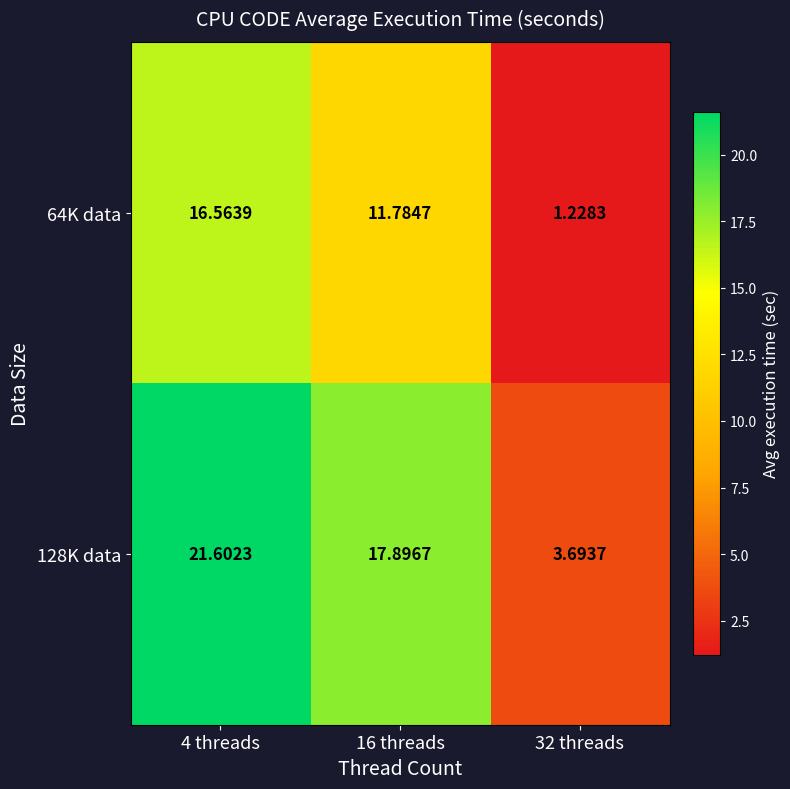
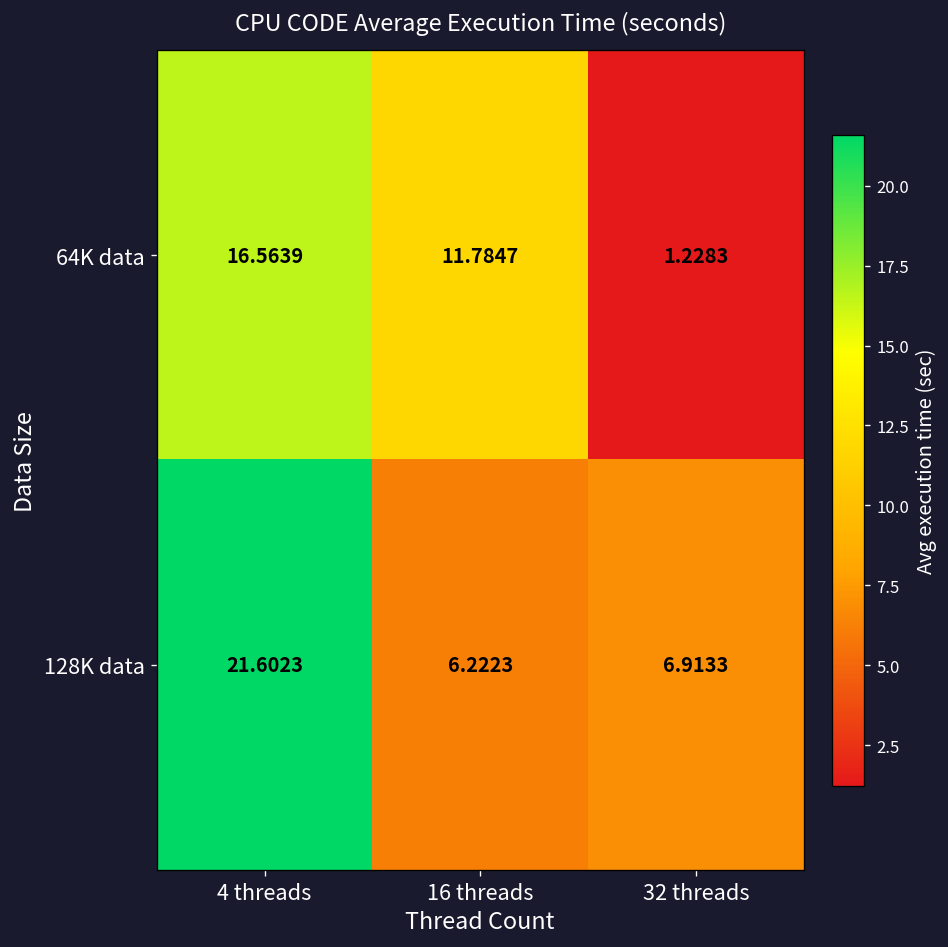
  {
    "64K data": {
      "4 threads": 16.5639,
      "16 threads": 11.7847,
      "32 threads": 1.2283
    },
    "128K data": {
      "4 threads": 21.6023,
-     "16 threads": 17.8967,
-     "32 threads": 3.6937
+     "16 threads": 6.2223,
+     "32 threads": 6.9133
    }
  }
